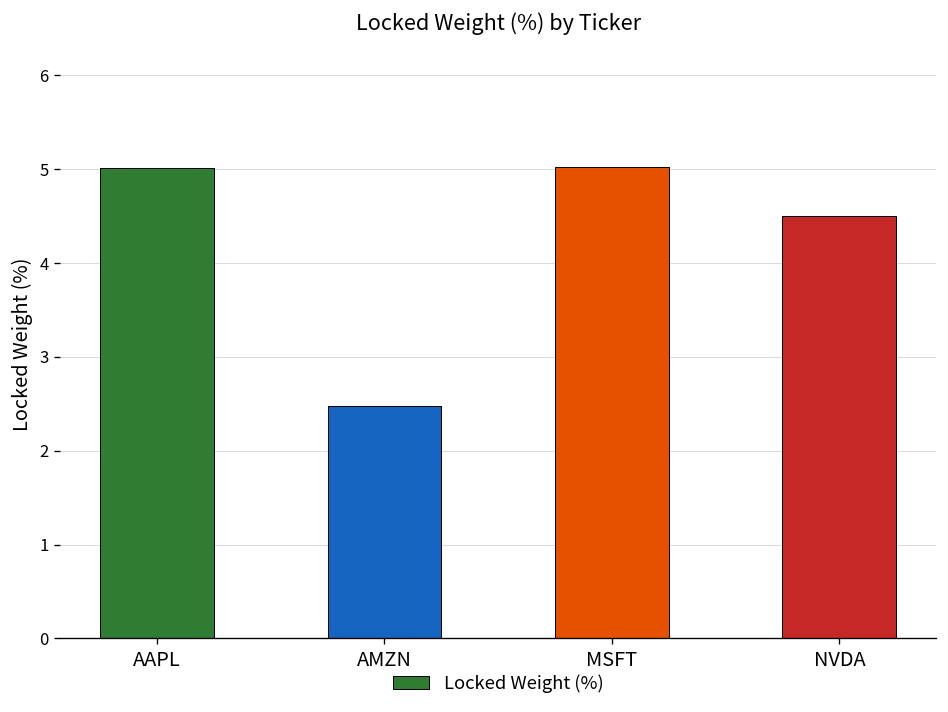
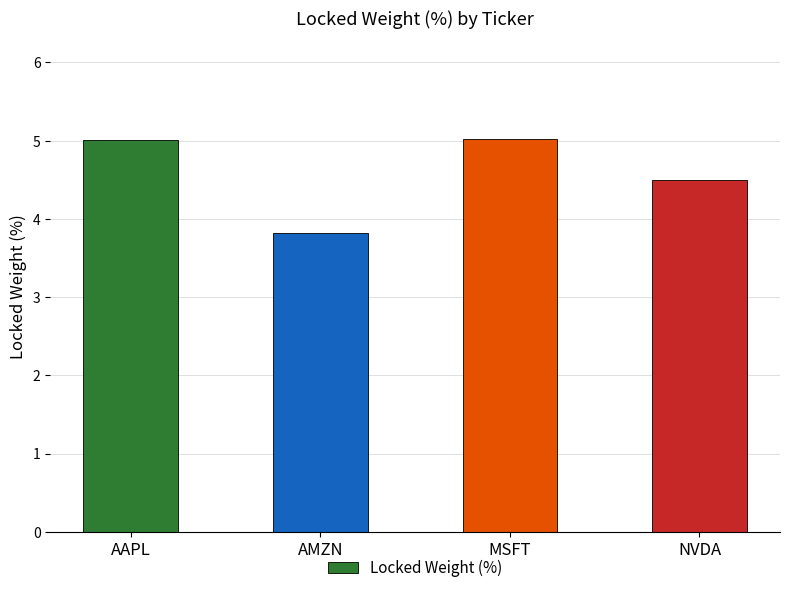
  {
    "AAPL": 5.0,
-   "AMZN": 2.5,
+   "AMZN": 3.8,
    "MSFT": 5.0,
    "NVDA": 4.5
  }
